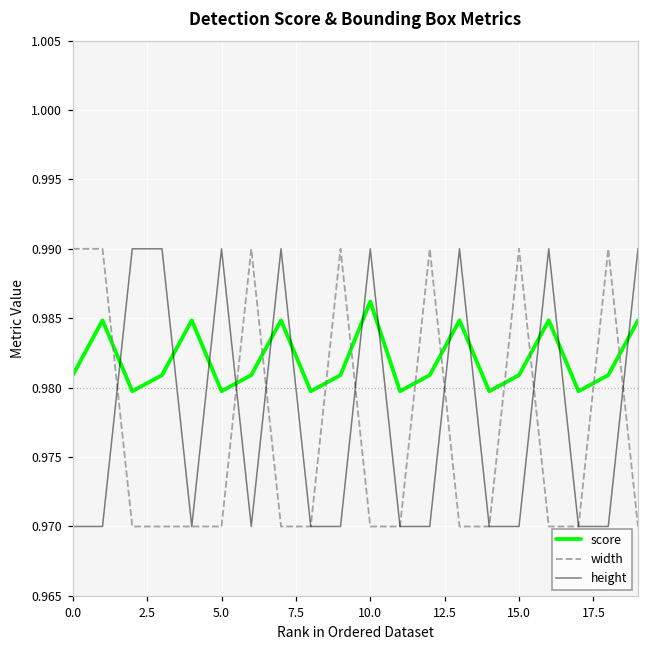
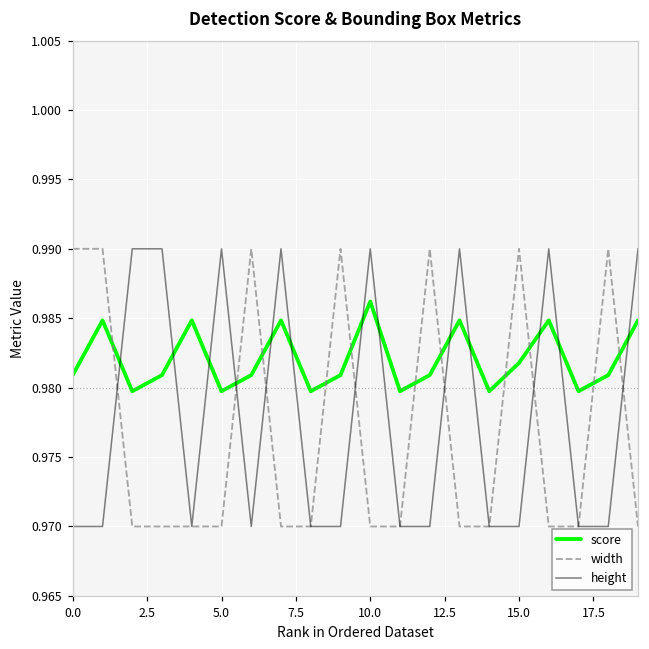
  {
    "score": {
      "0.0": 0.9809,
      "5.0": 0.9797,
      "10.0": 0.9862,
-     "15.0": 0.9809
+     "15.0": 0.9818
    },
    "width": {
      "0.0": 0.9900,
      "5.0": 0.9700,
      "10.0": 0.9700,
      "15.0": 0.9900
    },
    "height": {
      "0.0": 0.9700,
      "5.0": 0.9900,
      "10.0": 0.9900,
      "15.0": 0.9700
    }
  }
